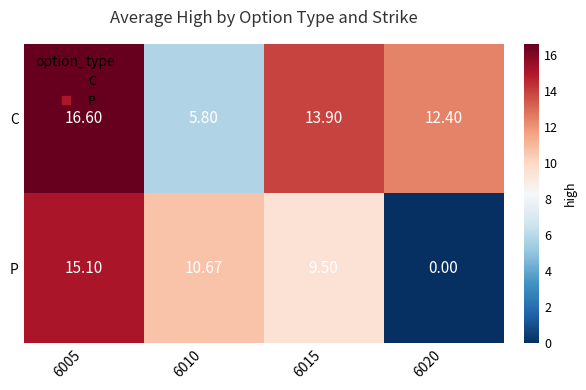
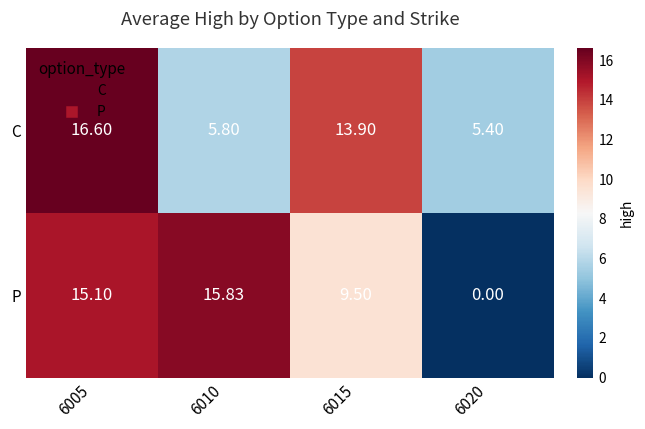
  {
    "C": {
      "6005": 16.60,
      "6010": 5.80,
      "6015": 13.90,
-     "6020": 12.40
+     "6020": 5.40
    },
    "P": {
      "6005": 15.10,
-     "6010": 10.67,
+     "6010": 15.83,
      "6020": 0.00
    }
  }
